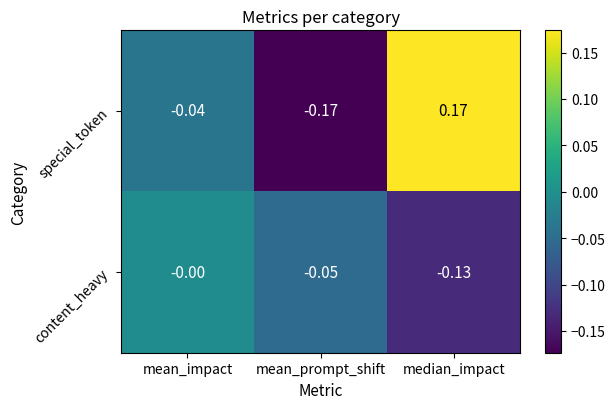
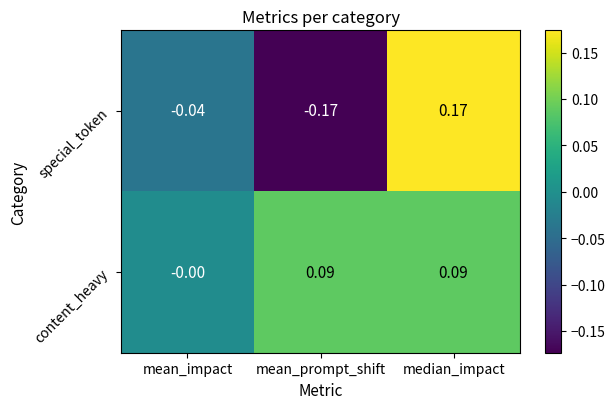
  {
    "special_token": {
      "mean_impact": -0.04,
      "mean_prompt_shift": -0.17,
      "median_impact": 0.17
    },
    "content_heavy": {
      "mean_impact": -0.00,
-     "mean_prompt_shift": -0.05,
-     "median_impact": -0.13
+     "mean_prompt_shift": 0.09,
+     "median_impact": 0.09
    }
  }
